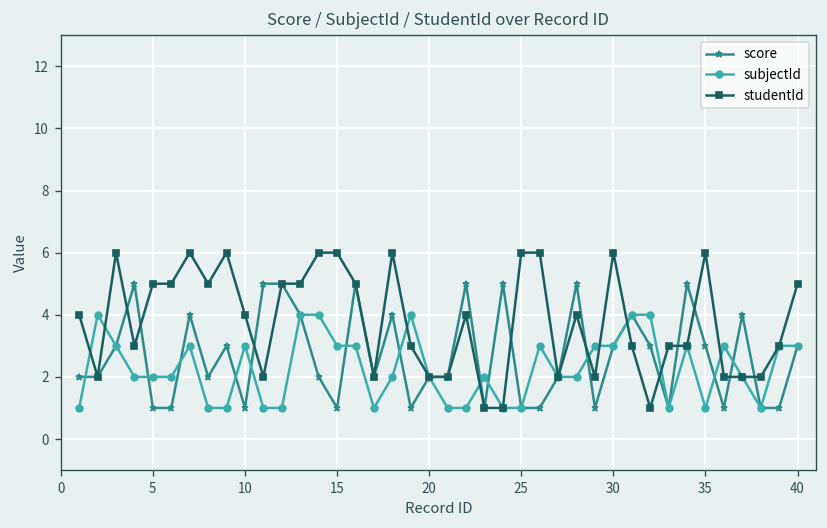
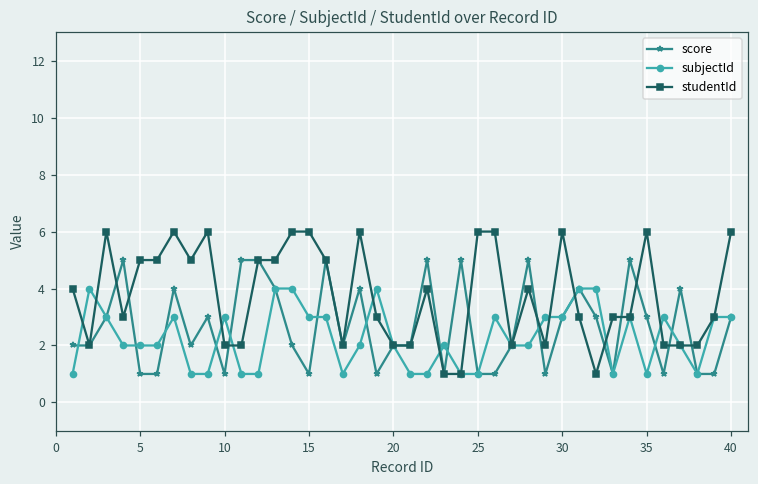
  {
    "studentId": {
      "5": 5,
-     "10": 4,
+     "10": 2,
      "15": 6,
      "25": 6,
      "30": 6,
      "35": 6,
-     "40": 5
+     "40": 6
    }
  }
